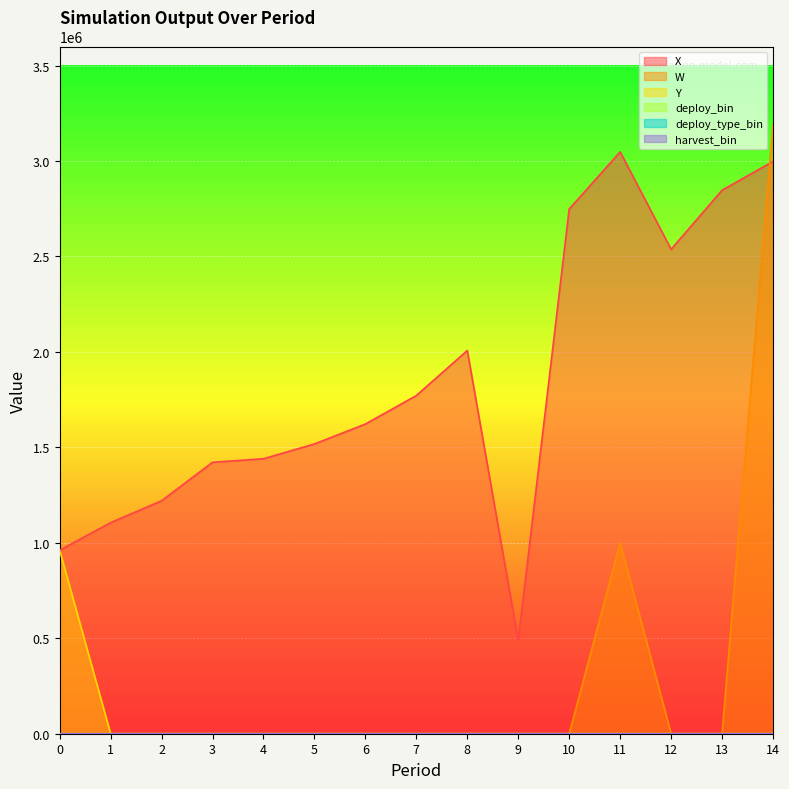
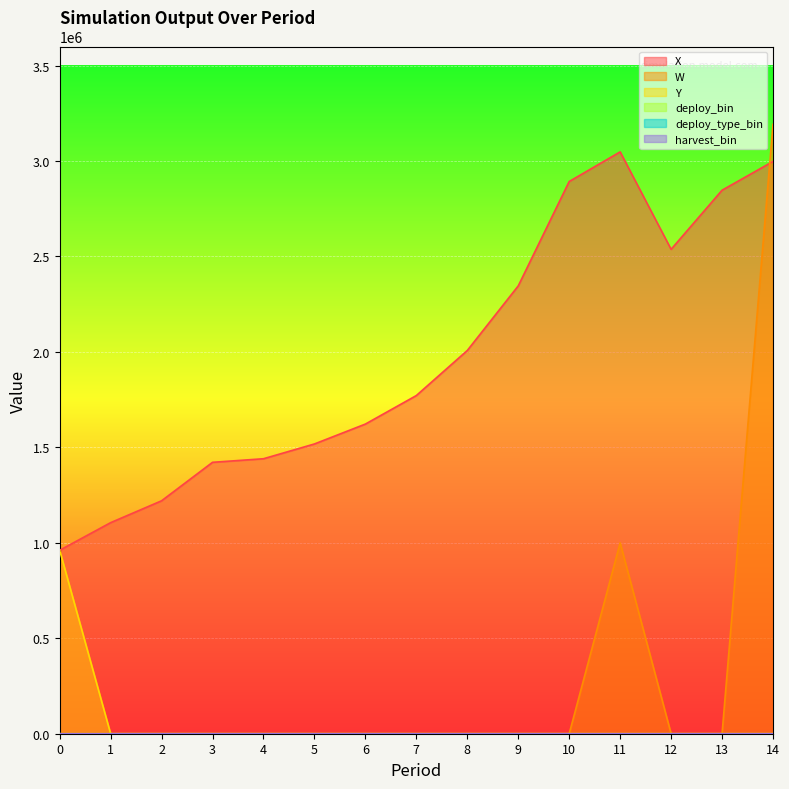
  {
    "X": {
      "1": 1110000,
      "2": 1220000,
      "3": 1420000,
      "4": 1440000,
      "5": 1520000,
      "6": 1620000,
      "7": 1770000,
      "8": 2010000,
-     "9": 490000,
-     "10": 2750000,
+     "9": 2350000,
+     "10": 2890000,
      "11": 3050000,
      "12": 2540000,
      "13": 2850000,
      "14": 3000000
    }
  }
